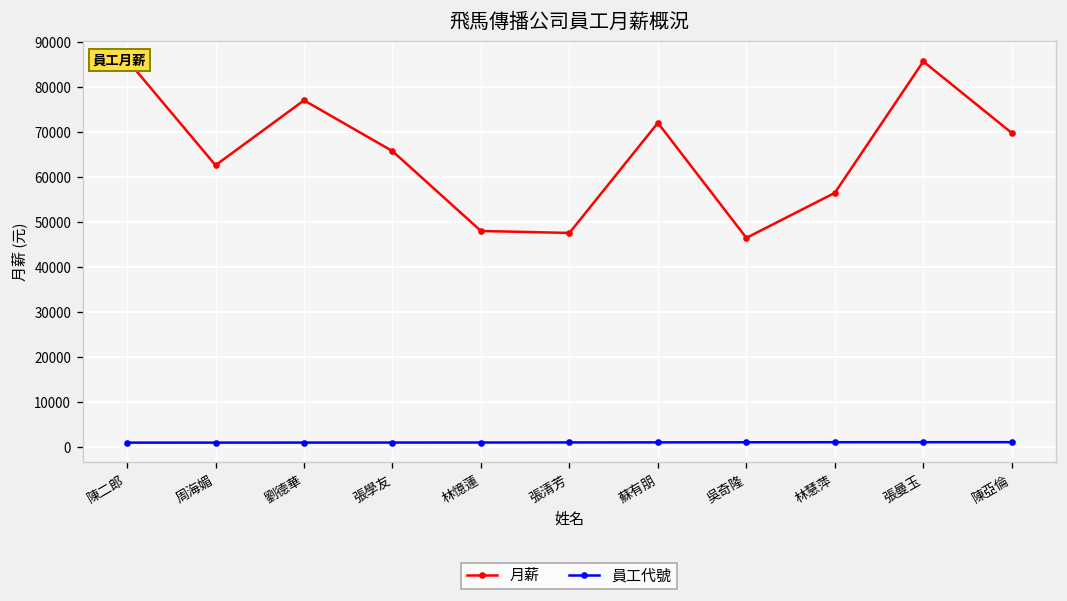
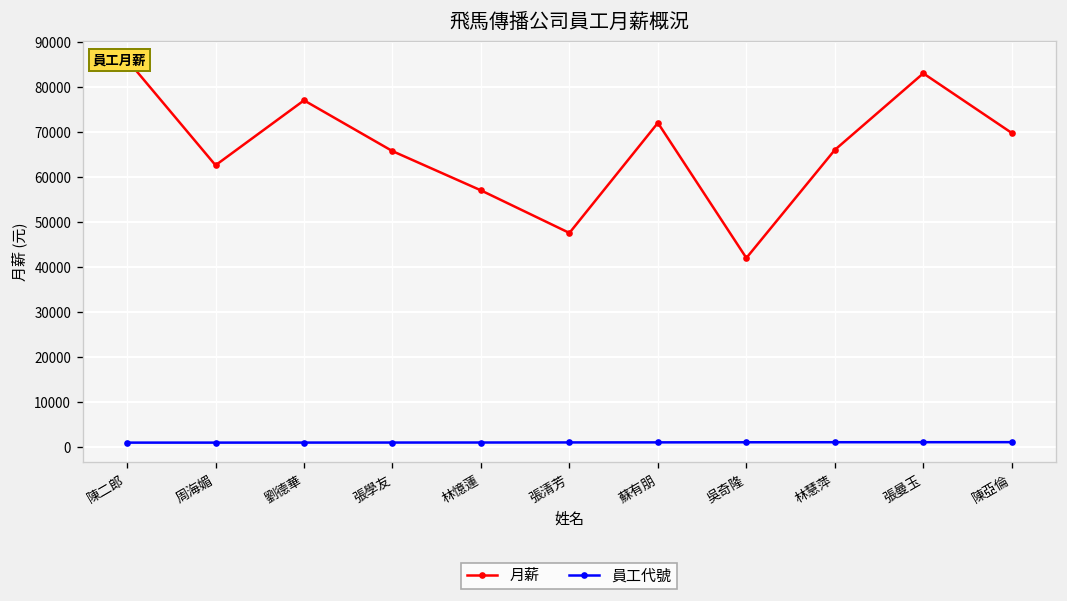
  {
    "月薪": {
      "周海媚": 63000,
      "劉德華": 77000,
      "張學友": 66000,
-     "林憶蓮": 48000,
+     "林憶蓮": 57000,
      "張清芳": 48000,
      "蘇有朋": 72000,
-     "吳奇隆": 46000,
-     "林慧萍": 56000,
-     "張曼玉": 86000,
+     "吳奇隆": 42000,
+     "林慧萍": 66000,
+     "張曼玉": 83000,
      "陳亞倫": 70000
    },
    "員工代號": {
      "陳二郎": 1000,
      "周海媚": 1000,
      "劉德華": 1000,
      "張學友": 1000,
      "林憶蓮": 1000,
      "張清芳": 1000,
      "蘇有朋": 1000,
      "吳奇隆": 1000,
      "林慧萍": 1000,
      "張曼玉": 1000,
      "陳亞倫": 1000
    }
  }
